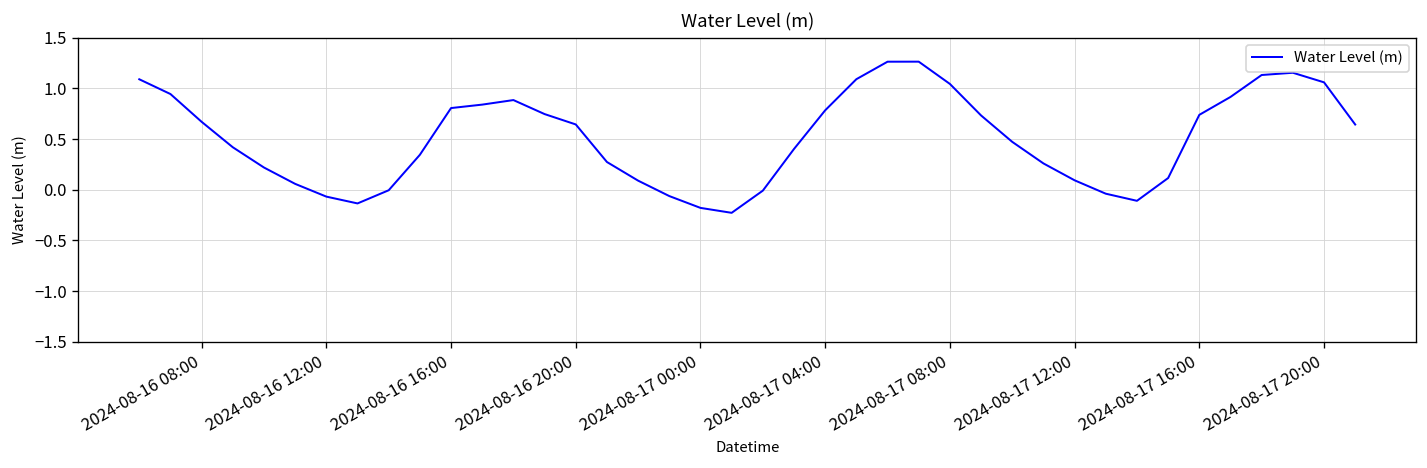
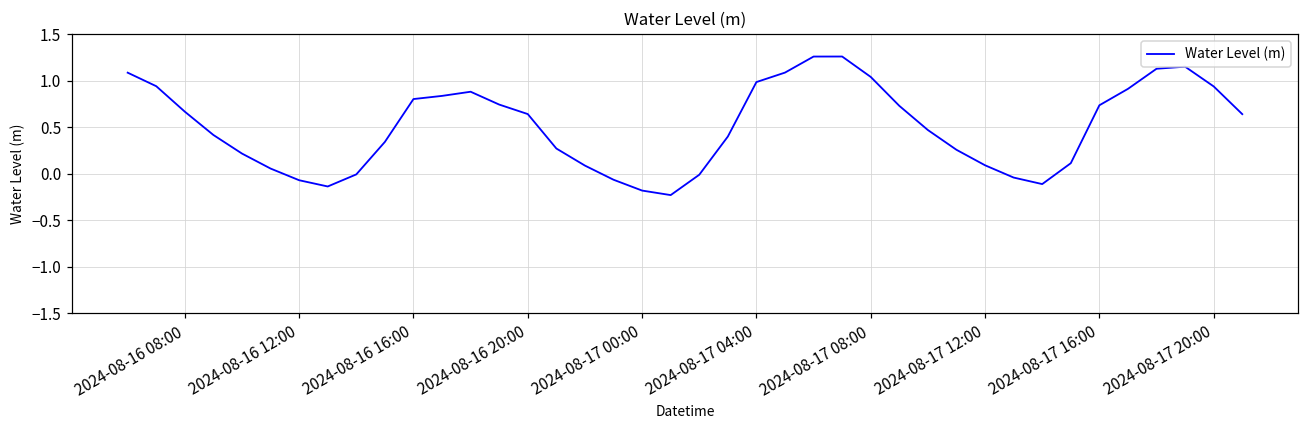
  {
    "2024-08-16 08:00": 0.7,
    "2024-08-16 12:00": -0.1,
    "2024-08-16 16:00": 0.8,
    "2024-08-16 20:00": 0.6,
    "2024-08-17 00:00": -0.2,
-   "2024-08-17 04:00": 0.8,
+   "2024-08-17 04:00": 1.0,
    "2024-08-17 08:00": 1.0,
    "2024-08-17 12:00": 0.1,
    "2024-08-17 16:00": 0.7,
-   "2024-08-17 20:00": 1.1
+   "2024-08-17 20:00": 0.9
  }
